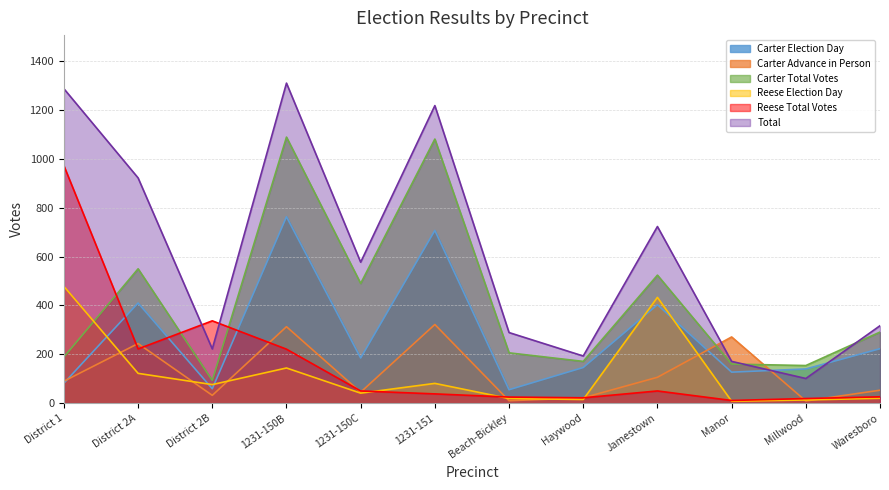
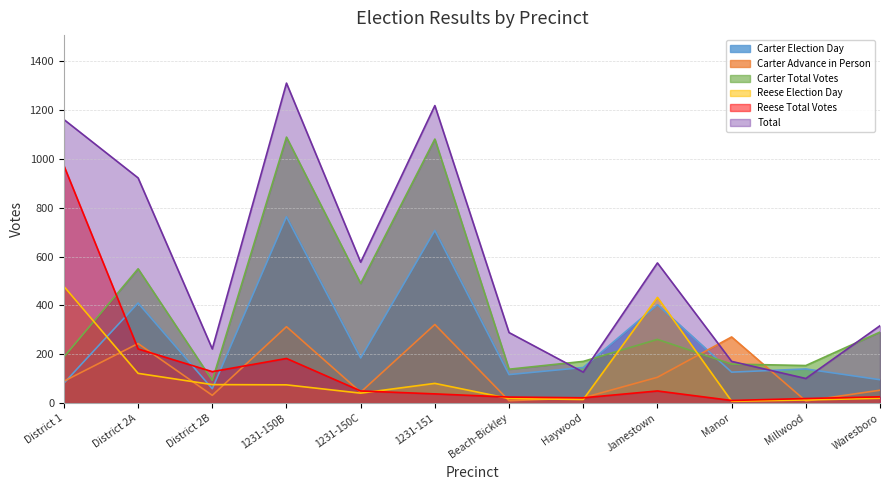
  {
    "Carter Election Day": {
      "District 2A": 410,
      "District 2B": 60,
      "1231-150B": 760,
      "1231-150C": 190,
      "1231-151": 710,
-     "Beach-Bickley": 60,
+     "Beach-Bickley": 120,
      "Haywood": 150,
      "Jamestown": 400,
      "Manor": 130,
      "Millwood": 140,
-     "Waresboro": 220
+     "Waresboro": 100
    },
    "Carter Advance in Person": {
      "District 2A": 240,
      "District 2B": 30,
      "1231-150B": 310,
      "1231-151": 320,
      "Jamestown": 110,
      "Manor": 270,
      "Waresboro": 50
    },
    "Carter Total Votes": {
      "District 1": 190,
      "District 2A": 550,
      "District 2B": 90,
      "1231-150B": 1090,
      "1231-150C": 490,
      "1231-151": 1080,
-     "Beach-Bickley": 210,
+     "Beach-Bickley": 140,
      "Haywood": 170,
-     "Jamestown": 520,
+     "Jamestown": 260,
      "Manor": 160,
      "Millwood": 150,
      "Waresboro": 290
    },
    "Reese Election Day": {
      "District 1": 480,
      "District 2A": 120,
      "District 2B": 80,
-     "1231-150B": 140,
+     "1231-150B": 80,
      "1231-151": 80,
      "Jamestown": 430
    },
    "Reese Total Votes": {
      "District 1": 970,
      "District 2A": 220,
-     "District 2B": 340,
-     "1231-150B": 220,
+     "District 2B": 130,
+     "1231-150B": 180,
      "1231-151": 40,
      "Jamestown": 50
    },
    "Total": {
-     "District 1": 1290,
+     "District 1": 1160,
      "District 2A": 920,
      "District 2B": 220,
      "1231-150B": 1310,
      "1231-150C": 580,
      "1231-151": 1220,
      "Beach-Bickley": 290,
-     "Haywood": 190,
-     "Jamestown": 720,
+     "Haywood": 130,
+     "Jamestown": 570,
      "Manor": 170,
      "Millwood": 100,
      "Waresboro": 320
    }
  }
